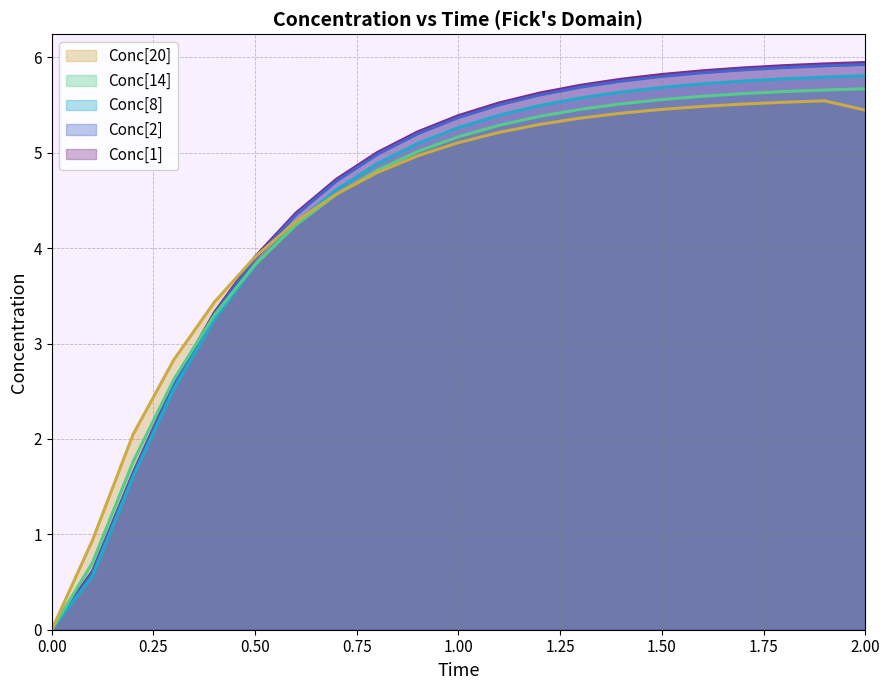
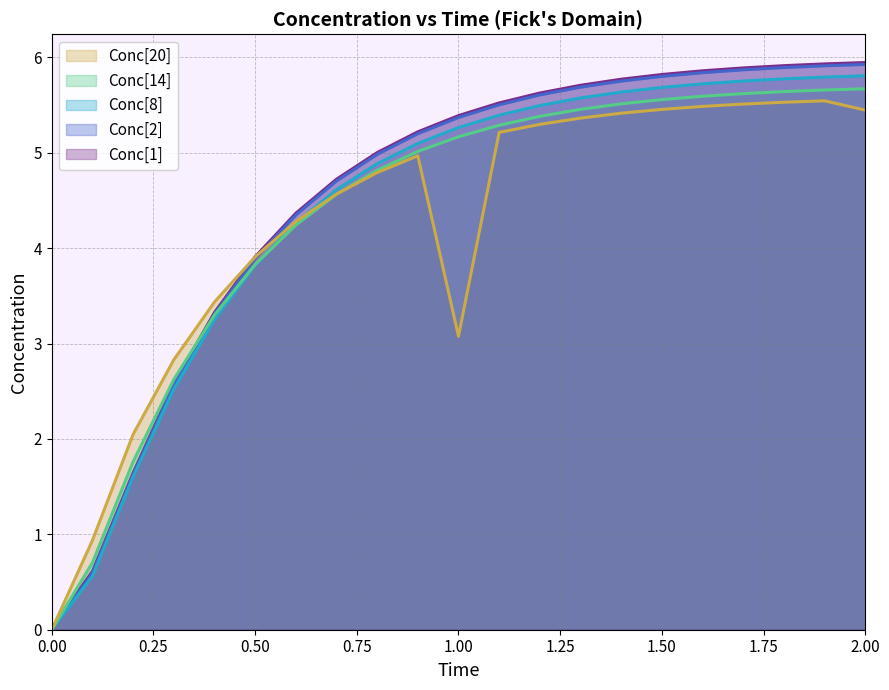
  {
    "Conc[20]": {
-     "1.00": 5.1,
+     "1.00": 3.1,
      "1.50": 5.5,
      "2.00": 5.4
    }
  }
